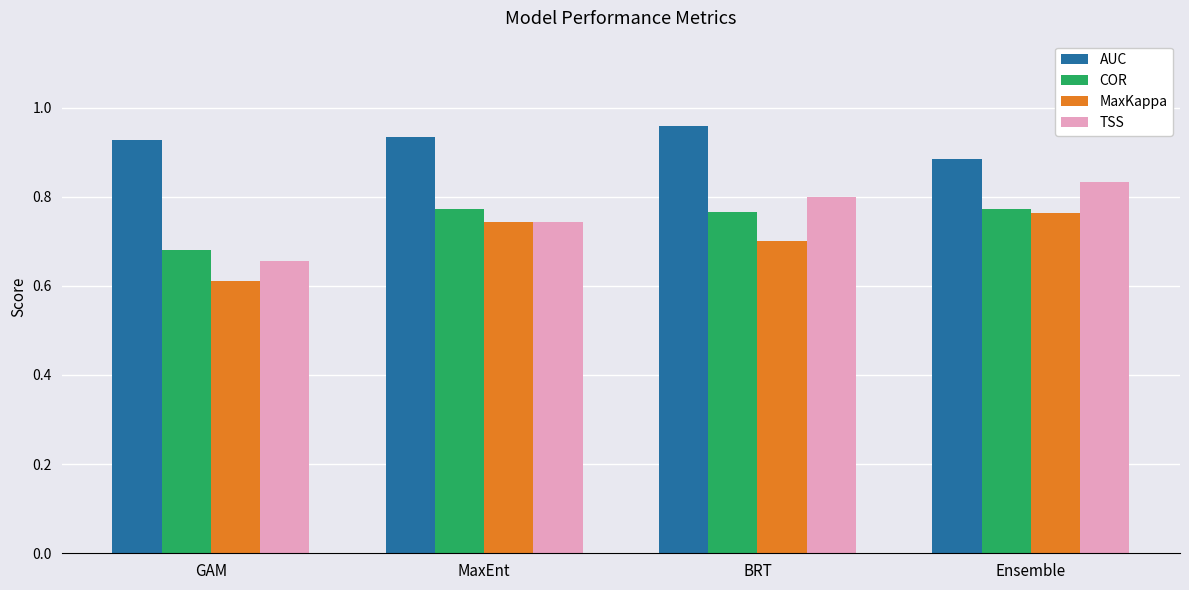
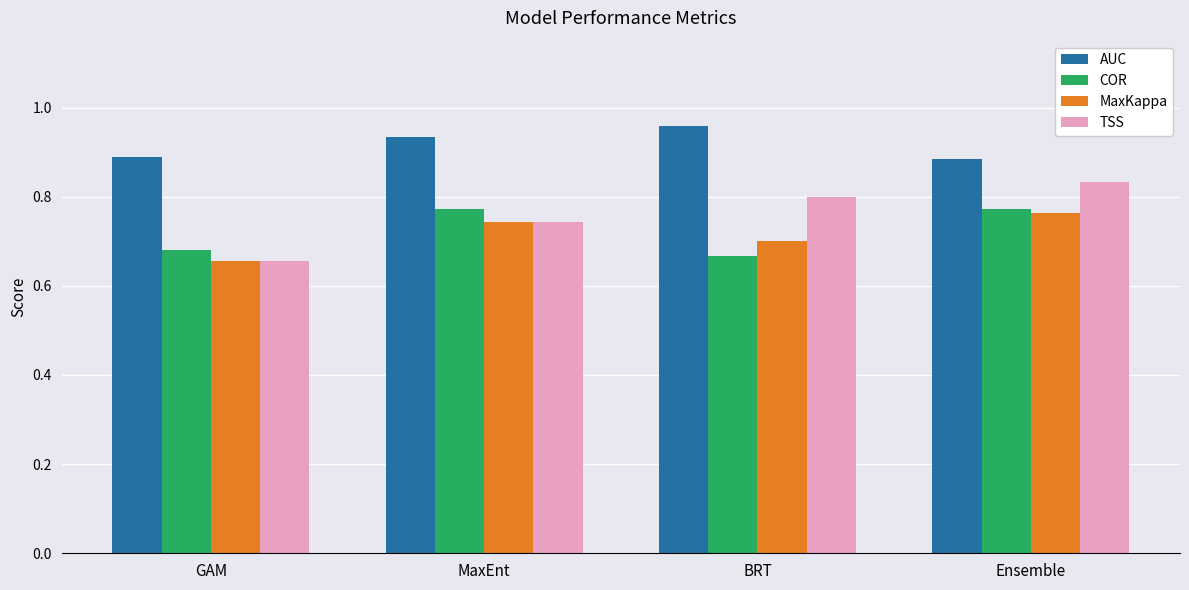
  {
    "AUC": {
-     "GAM": 0.93,
+     "GAM": 0.89,
      "MaxEnt": 0.93,
      "BRT": 0.96,
      "Ensemble": 0.88
    },
    "COR": {
      "GAM": 0.68,
      "MaxEnt": 0.77,
-     "BRT": 0.77,
+     "BRT": 0.67,
      "Ensemble": 0.77
    },
    "MaxKappa": {
-     "GAM": 0.61,
+     "GAM": 0.66,
      "MaxEnt": 0.74,
      "BRT": 0.70,
      "Ensemble": 0.76
    },
    "TSS": {
      "GAM": 0.66,
      "MaxEnt": 0.74,
      "BRT": 0.80,
      "Ensemble": 0.83
    }
  }
